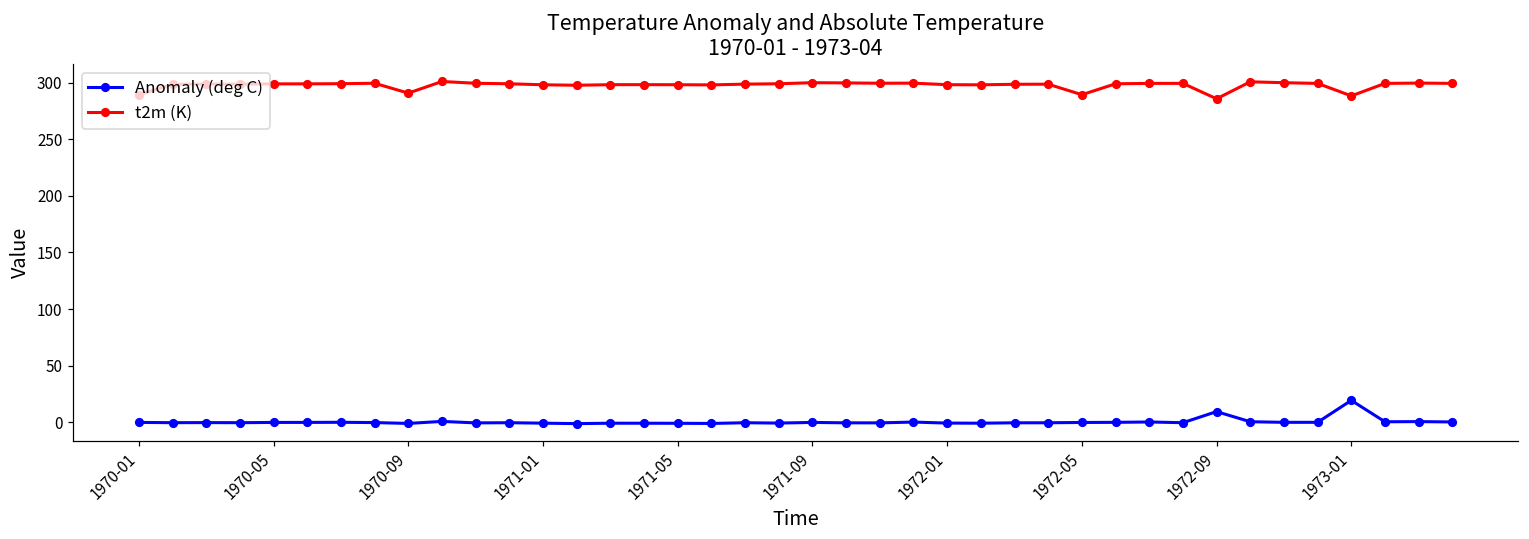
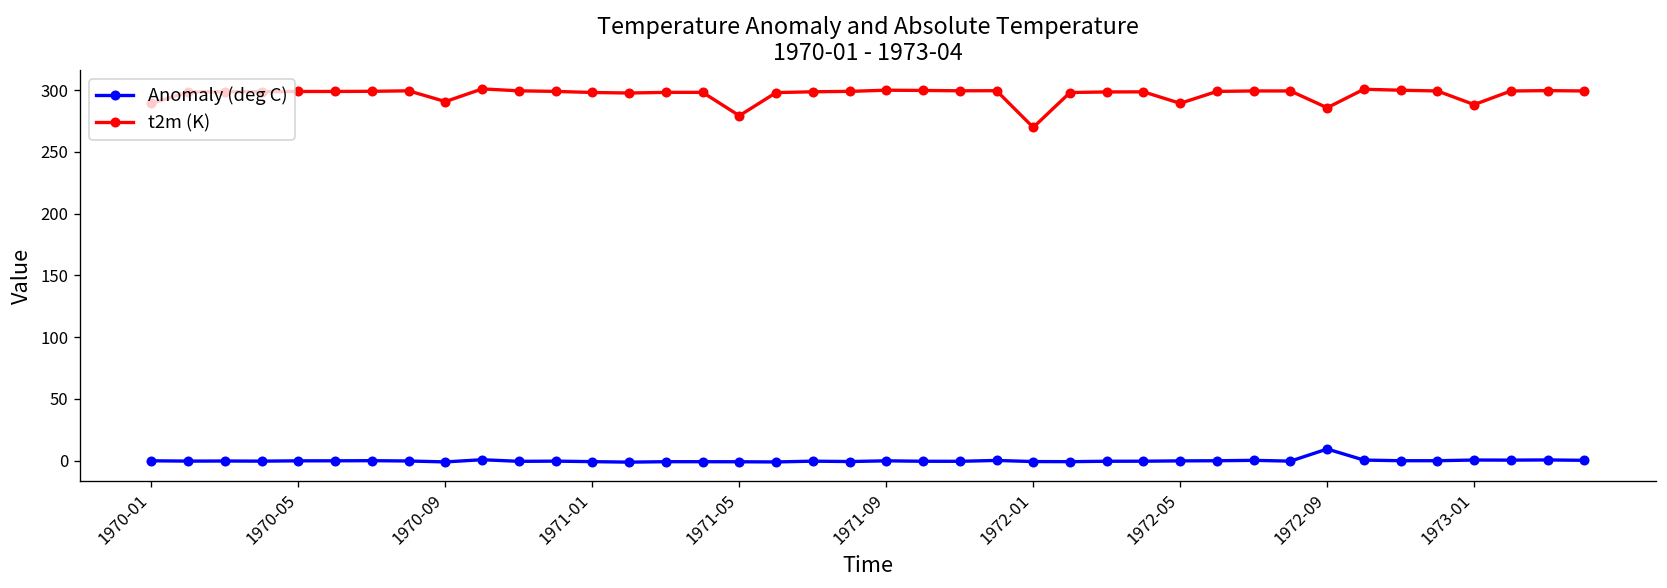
  {
    "Anomaly (deg C)": {
      "1970-01": 0,
      "1970-05": 0,
      "1970-09": -1,
      "1971-01": -1,
      "1971-05": -1,
      "1971-09": 0,
      "1972-01": -1,
      "1972-05": 0,
      "1972-09": 9,
-     "1973-01": 19
+     "1973-01": 0
    },
    "t2m (K)": {
      "1970-05": 299,
      "1970-09": 291,
      "1971-01": 298,
-     "1971-05": 298,
+     "1971-05": 279,
      "1971-09": 300,
-     "1972-01": 298,
+     "1972-01": 270,
      "1972-05": 289,
      "1972-09": 286,
      "1973-01": 288
    }
  }
